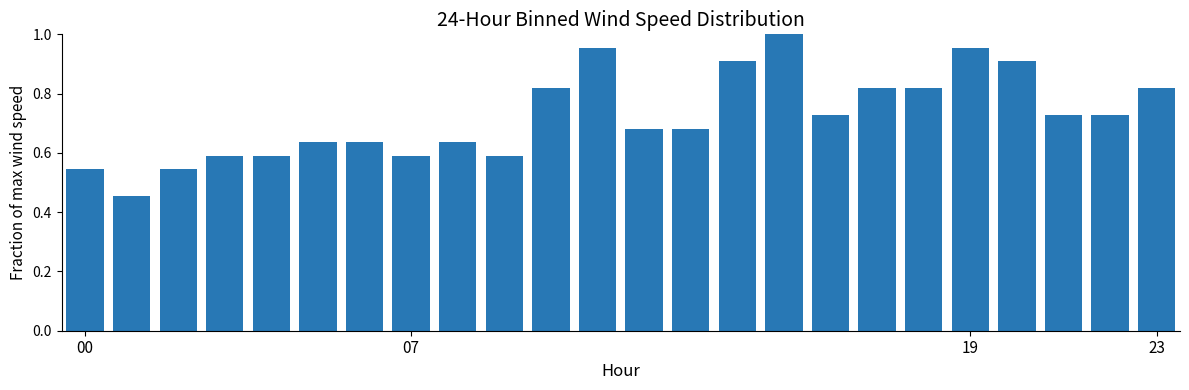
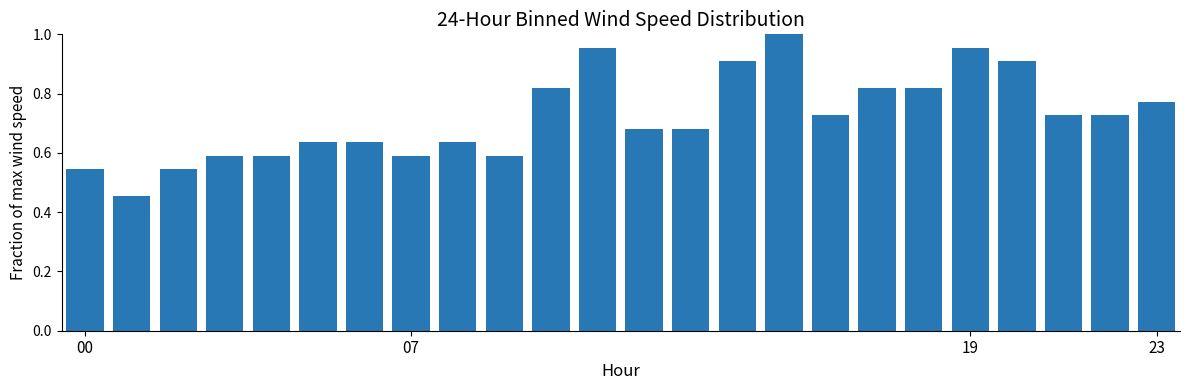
  {
    "00": 0.55,
    "07": 0.59,
    "19": 0.95,
-   "23": 0.82
+   "23": 0.77
  }
